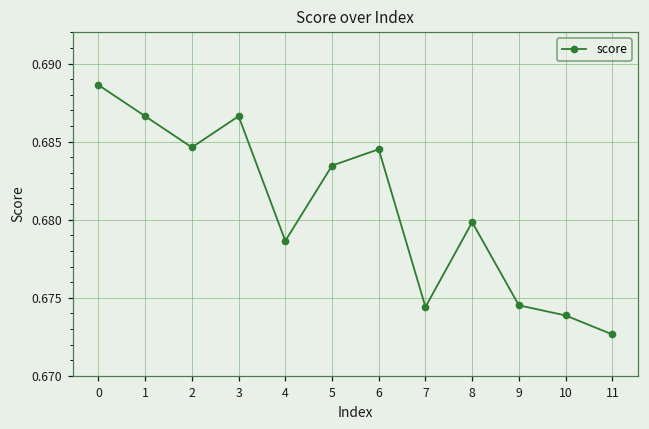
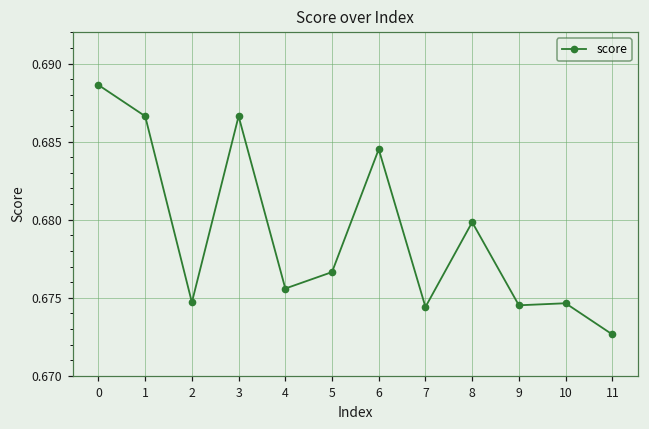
  {
    "0": 0.6886,
    "1": 0.6866,
-   "2": 0.6846,
+   "2": 0.6747,
    "3": 0.6866,
-   "4": 0.6786,
-   "5": 0.6835,
+   "4": 0.6756,
+   "5": 0.6766,
    "6": 0.6845,
    "7": 0.6744,
    "8": 0.6798,
    "9": 0.6745,
-   "10": 0.6739,
+   "10": 0.6747,
    "11": 0.6727
  }
